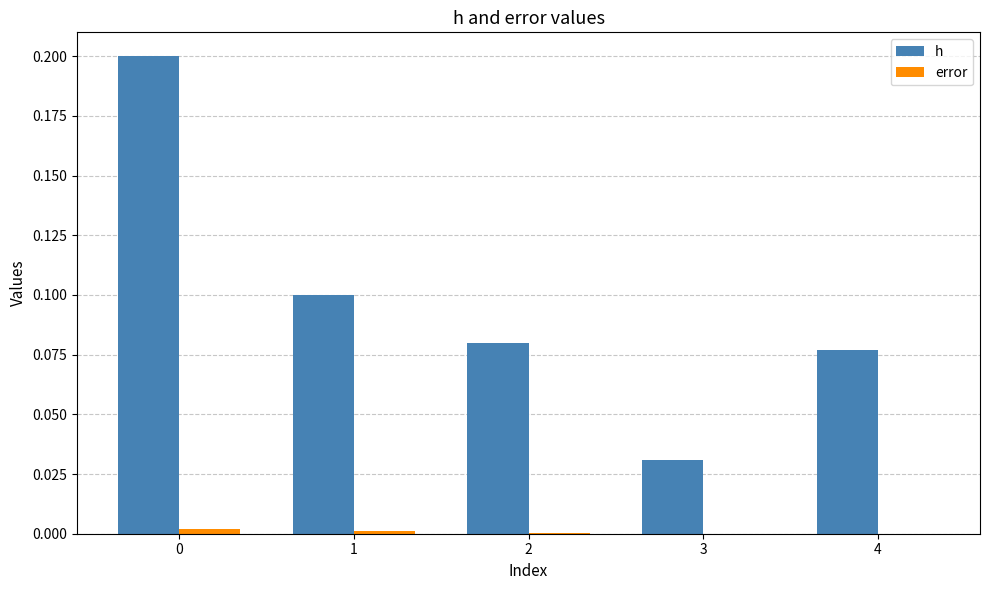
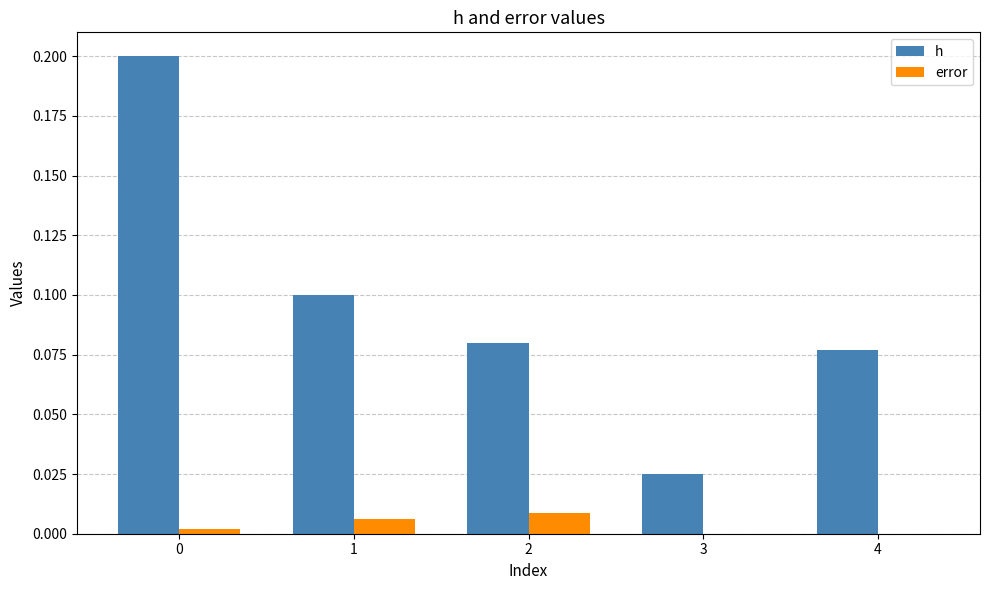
  {
    "h": {
      "0": 0.200,
      "1": 0.100,
      "2": 0.080,
-     "3": 0.031,
+     "3": 0.025,
      "4": 0.077
    },
    "error": {
      "0": 0.002,
-     "1": 0.001,
-     "2": 0.000
+     "1": 0.006,
+     "2": 0.009
    }
  }
